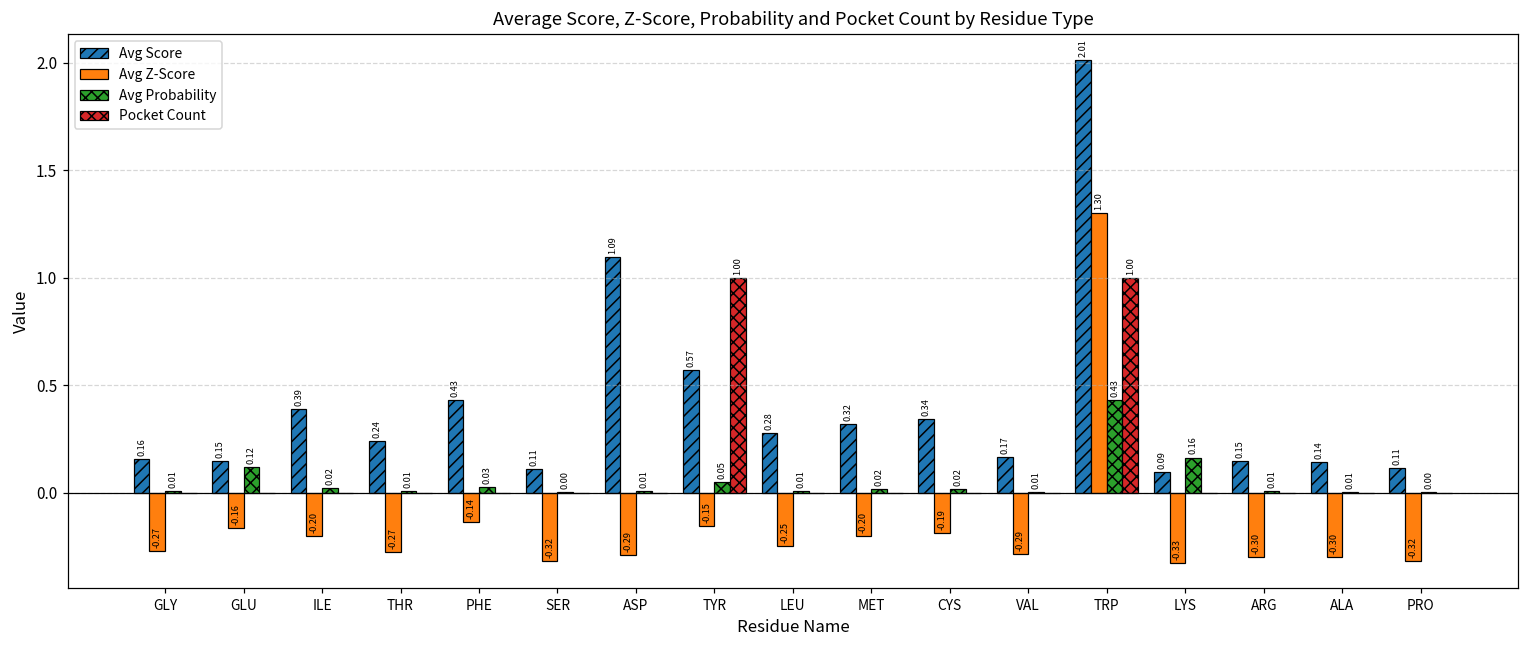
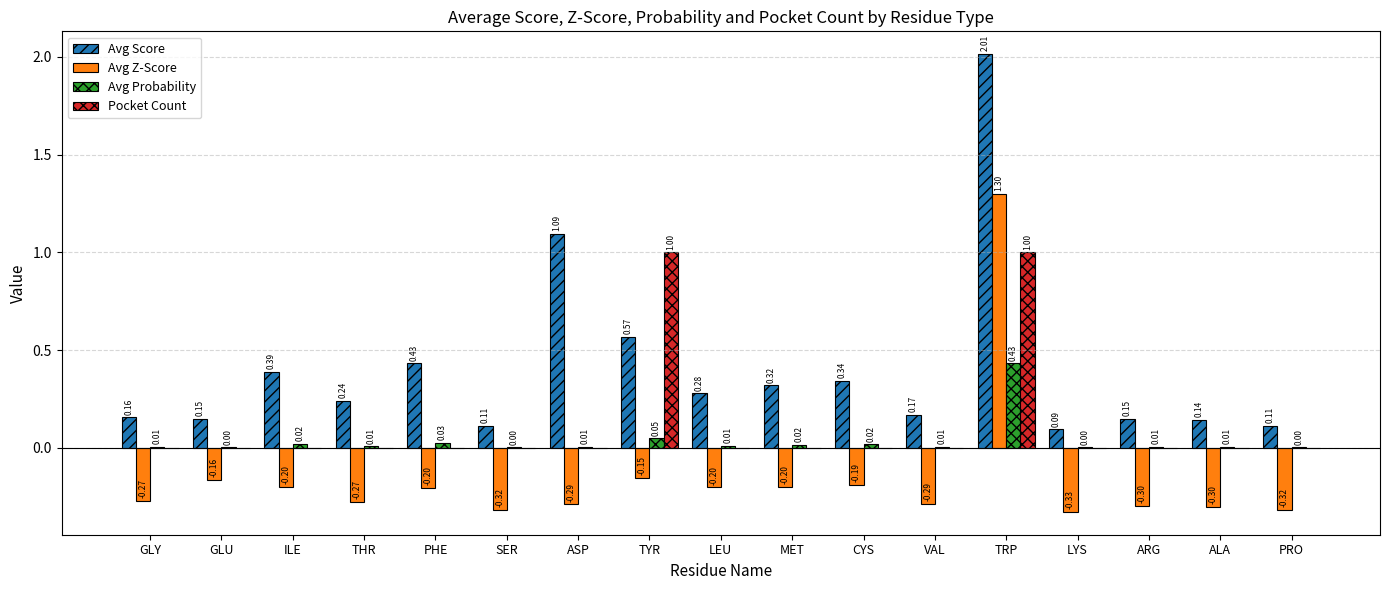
  {
    "Avg Score": {
      "GLY": 0.16,
      "GLU": 0.15,
      "ILE": 0.39,
      "THR": 0.24,
      "PHE": 0.43,
      "SER": 0.11,
      "ASP": 1.09,
      "TYR": 0.57,
      "LEU": 0.28,
      "MET": 0.32,
      "CYS": 0.34,
      "VAL": 0.17,
      "TRP": 2.01,
      "LYS": 0.09,
      "ARG": 0.15,
      "ALA": 0.14,
      "PRO": 0.11
    },
    "Avg Z-Score": {
      "GLY": -0.27,
      "GLU": -0.16,
      "ILE": -0.20,
      "THR": -0.27,
-     "PHE": -0.14,
+     "PHE": -0.20,
      "SER": -0.32,
      "ASP": -0.29,
      "TYR": -0.15,
-     "LEU": -0.25,
+     "LEU": -0.20,
      "MET": -0.20,
      "CYS": -0.19,
      "VAL": -0.29,
      "TRP": 1.30,
      "LYS": -0.33,
      "ARG": -0.30,
      "ALA": -0.30,
      "PRO": -0.32
    },
    "Avg Probability": {
      "GLY": 0.01,
-     "GLU": 0.12,
+     "GLU": 0.00,
      "ILE": 0.02,
      "THR": 0.01,
      "PHE": 0.03,
      "SER": 0.00,
      "ASP": 0.01,
      "TYR": 0.05,
      "LEU": 0.01,
      "MET": 0.02,
      "CYS": 0.02,
      "VAL": 0.01,
      "TRP": 0.43,
-     "LYS": 0.16,
+     "LYS": 0.00,
      "ARG": 0.01,
      "ALA": 0.01,
      "PRO": 0.00
    },
    "Pocket Count": {
      "TYR": 1.00,
      "TRP": 1.00
    }
  }
